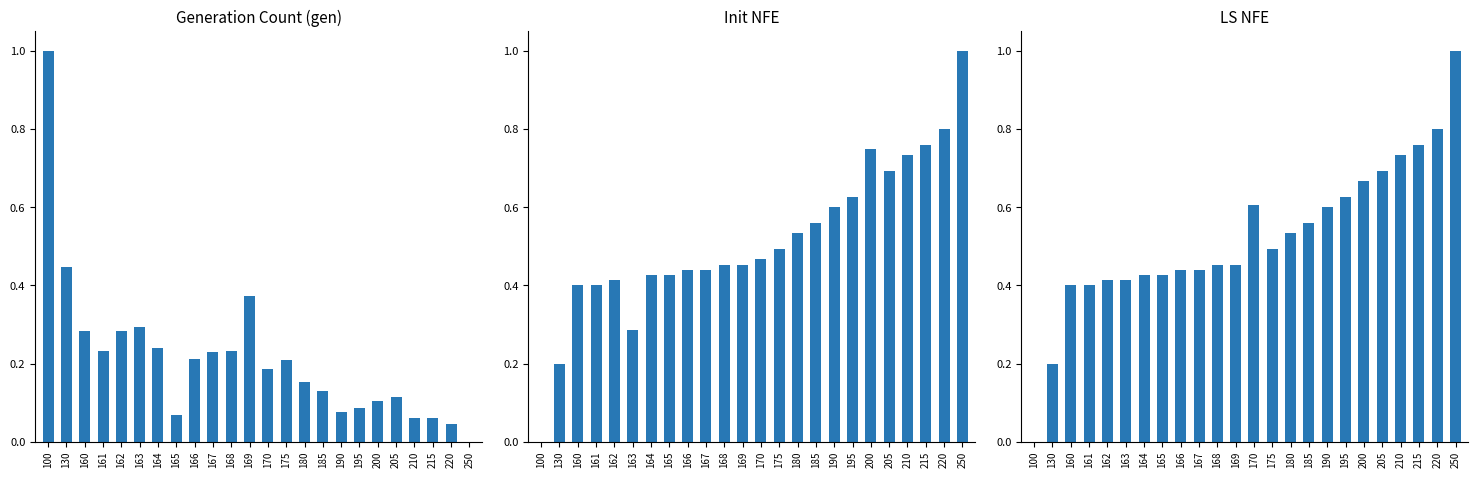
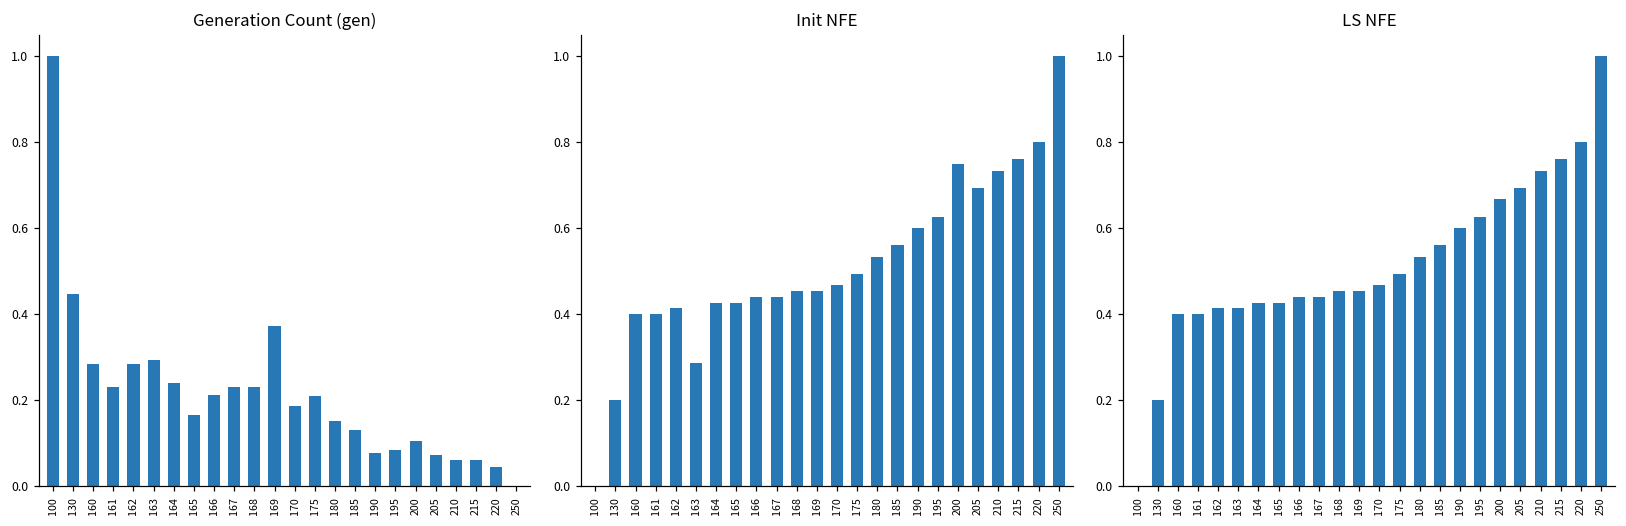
  {
    "Generation Count (gen)": {
      "100": 1.00,
      "130": 0.45,
      "160": 0.28,
      "161": 0.23,
      "162": 0.28,
      "163": 0.29,
      "164": 0.24,
-     "165": 0.07,
+     "165": 0.17,
      "166": 0.21,
      "167": 0.23,
      "168": 0.23,
      "169": 0.37,
      "170": 0.19,
      "175": 0.21,
      "180": 0.15,
      "185": 0.13,
      "190": 0.08,
      "195": 0.09,
      "200": 0.11,
-     "205": 0.11,
+     "205": 0.07,
      "210": 0.06,
      "215": 0.06,
      "220": 0.04,
      "250": 0.00
    },
    "Init NFE": {
      "100": 0.00,
      "130": 0.20,
      "160": 0.40,
      "161": 0.40,
      "162": 0.41,
      "163": 0.29,
      "164": 0.43,
      "165": 0.43,
      "166": 0.44,
      "167": 0.44,
      "168": 0.45,
      "169": 0.45,
      "170": 0.47,
      "175": 0.49,
      "180": 0.53,
      "185": 0.56,
      "190": 0.60,
      "195": 0.63,
      "200": 0.75,
      "205": 0.69,
      "210": 0.73,
      "215": 0.76,
      "220": 0.80,
      "250": 1.00
    },
    "LS NFE": {
      "100": 0.00,
      "130": 0.20,
      "160": 0.40,
      "161": 0.40,
      "162": 0.41,
      "163": 0.41,
      "164": 0.43,
      "165": 0.43,
      "166": 0.44,
      "167": 0.44,
      "168": 0.45,
      "169": 0.45,
-     "170": 0.61,
+     "170": 0.47,
      "175": 0.49,
      "180": 0.53,
      "185": 0.56,
      "190": 0.60,
      "195": 0.63,
      "200": 0.67,
      "205": 0.69,
      "210": 0.73,
      "215": 0.76,
      "220": 0.80,
      "250": 1.00
    }
  }
